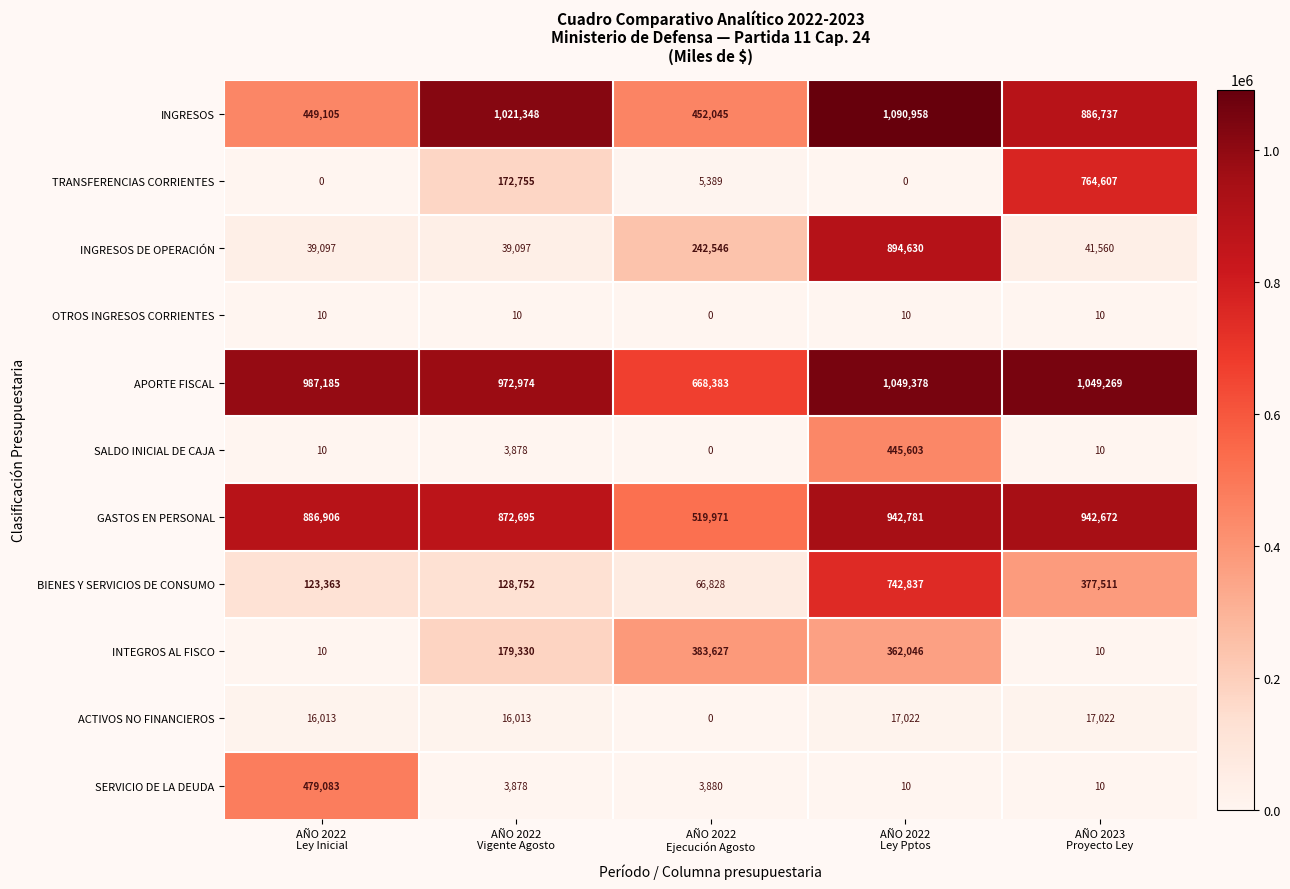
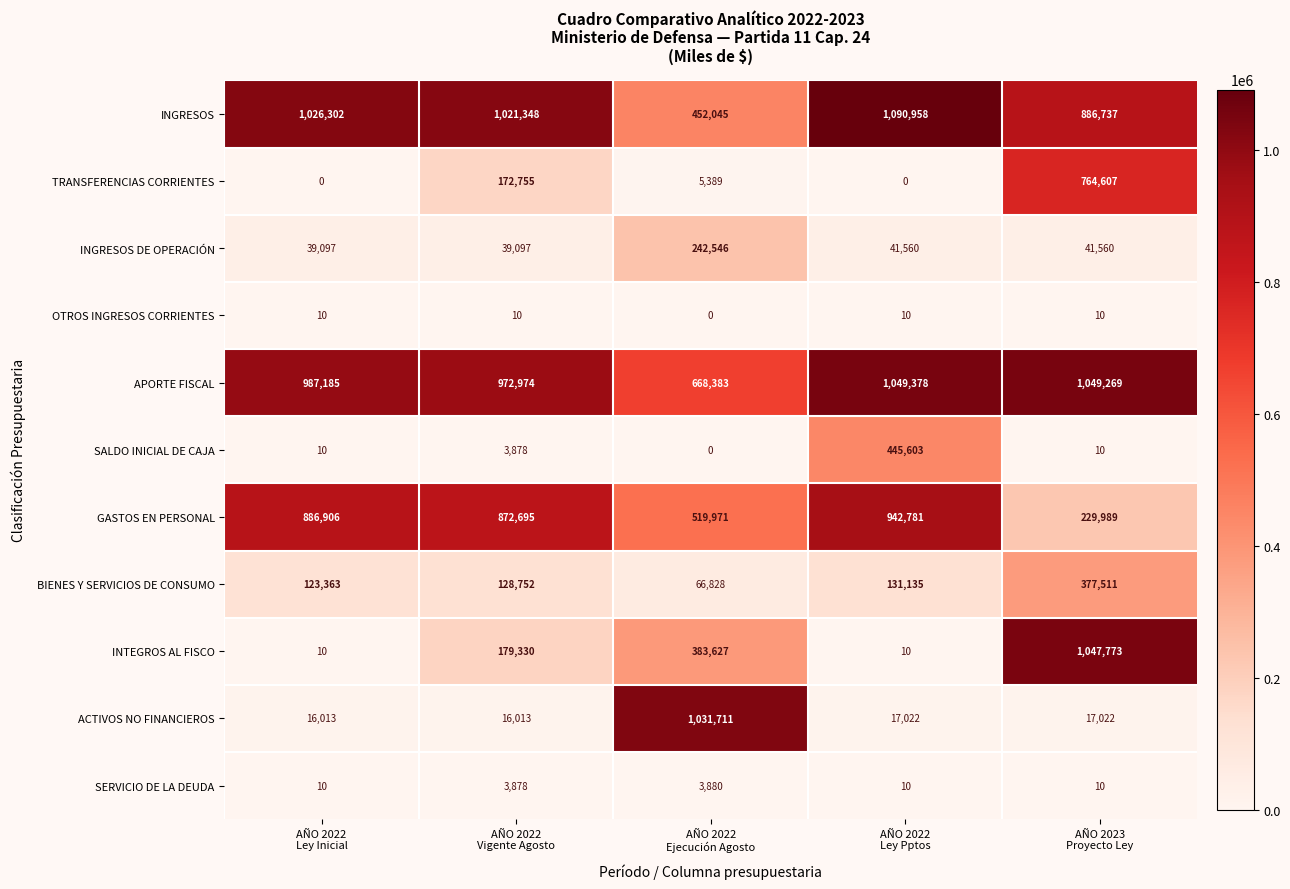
  {
    "INGRESOS": {
-     "AÑO 2022 Ley Inicial": "449,105",
+     "AÑO 2022 Ley Inicial": "1,026,302",
      "AÑO 2022 Vigente Agosto": "1,021,348",
      "AÑO 2022 Ejecución Agosto": "452,045",
      "AÑO 2022 Ley Pptos": "1,090,958",
      "AÑO 2023 Proyecto Ley": "886,737"
    },
    "TRANSFERENCIAS CORRIENTES": {
      "AÑO 2022 Ley Inicial": "0",
      "AÑO 2022 Vigente Agosto": "172,755",
      "AÑO 2022 Ejecución Agosto": "5,389",
      "AÑO 2022 Ley Pptos": "0",
      "AÑO 2023 Proyecto Ley": "764,607"
    },
    "INGRESOS DE OPERACIÓN": {
      "AÑO 2022 Ley Inicial": "39,097",
      "AÑO 2022 Vigente Agosto": "39,097",
      "AÑO 2022 Ejecución Agosto": "242,546",
-     "AÑO 2022 Ley Pptos": "894,630",
+     "AÑO 2022 Ley Pptos": "41,560",
      "AÑO 2023 Proyecto Ley": "41,560"
    },
    "OTROS INGRESOS CORRIENTES": {
      "AÑO 2022 Ley Inicial": "10",
      "AÑO 2022 Vigente Agosto": "10",
      "AÑO 2022 Ejecución Agosto": "0",
      "AÑO 2022 Ley Pptos": "10",
      "AÑO 2023 Proyecto Ley": "10"
    },
    "APORTE FISCAL": {
      "AÑO 2022 Ley Inicial": "987,185",
      "AÑO 2022 Vigente Agosto": "972,974",
      "AÑO 2022 Ejecución Agosto": "668,383",
      "AÑO 2022 Ley Pptos": "1,049,378",
      "AÑO 2023 Proyecto Ley": "1,049,269"
    },
    "SALDO INICIAL DE CAJA": {
      "AÑO 2022 Ley Inicial": "10",
      "AÑO 2022 Vigente Agosto": "3,878",
      "AÑO 2022 Ejecución Agosto": "0",
      "AÑO 2022 Ley Pptos": "445,603",
      "AÑO 2023 Proyecto Ley": "10"
    },
    "GASTOS EN PERSONAL": {
      "AÑO 2022 Ley Inicial": "886,906",
      "AÑO 2022 Vigente Agosto": "872,695",
      "AÑO 2022 Ejecución Agosto": "519,971",
      "AÑO 2022 Ley Pptos": "942,781",
-     "AÑO 2023 Proyecto Ley": "942,672"
+     "AÑO 2023 Proyecto Ley": "229,989"
    },
    "BIENES Y SERVICIOS DE CONSUMO": {
      "AÑO 2022 Ley Inicial": "123,363",
      "AÑO 2022 Vigente Agosto": "128,752",
      "AÑO 2022 Ejecución Agosto": "66,828",
-     "AÑO 2022 Ley Pptos": "742,837",
+     "AÑO 2022 Ley Pptos": "131,135",
      "AÑO 2023 Proyecto Ley": "377,511"
    },
    "INTEGROS AL FISCO": {
      "AÑO 2022 Ley Inicial": "10",
      "AÑO 2022 Vigente Agosto": "179,330",
      "AÑO 2022 Ejecución Agosto": "383,627",
-     "AÑO 2022 Ley Pptos": "362,046",
-     "AÑO 2023 Proyecto Ley": "10"
+     "AÑO 2022 Ley Pptos": "10",
+     "AÑO 2023 Proyecto Ley": "1,047,773"
    },
    "ACTIVOS NO FINANCIEROS": {
      "AÑO 2022 Ley Inicial": "16,013",
      "AÑO 2022 Vigente Agosto": "16,013",
-     "AÑO 2022 Ejecución Agosto": "0",
+     "AÑO 2022 Ejecución Agosto": "1,031,711",
      "AÑO 2022 Ley Pptos": "17,022",
      "AÑO 2023 Proyecto Ley": "17,022"
    },
    "SERVICIO DE LA DEUDA": {
-     "AÑO 2022 Ley Inicial": "479,083",
+     "AÑO 2022 Ley Inicial": "10",
      "AÑO 2022 Vigente Agosto": "3,878",
      "AÑO 2022 Ejecución Agosto": "3,880",
      "AÑO 2022 Ley Pptos": "10",
      "AÑO 2023 Proyecto Ley": "10"
    }
  }
